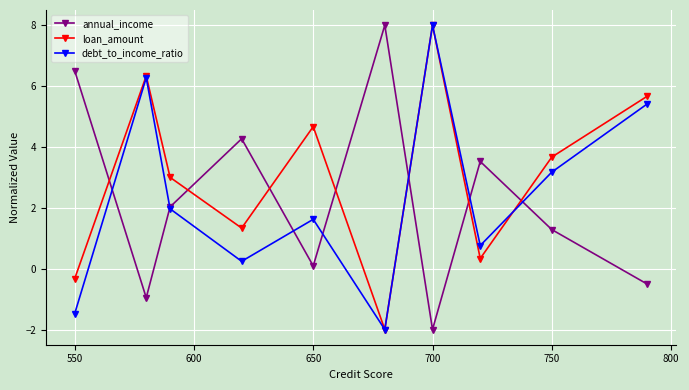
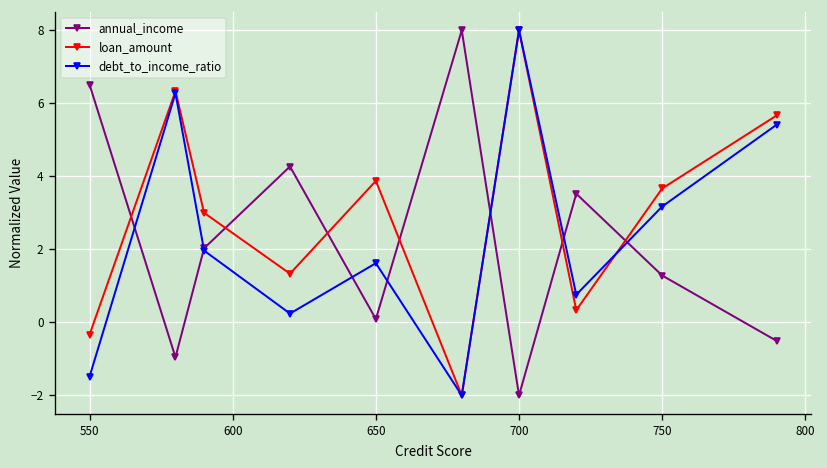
  {
    "annual_income": {
      "550": 6.5,
      "650": 0.1,
      "700": -2.0,
      "750": 1.3
    },
    "loan_amount": {
      "550": -0.3,
-     "650": 4.7,
+     "650": 3.9,
      "750": 3.7
    },
    "debt_to_income_ratio": {
      "550": -1.5,
      "650": 1.6,
      "750": 3.2
    }
  }
